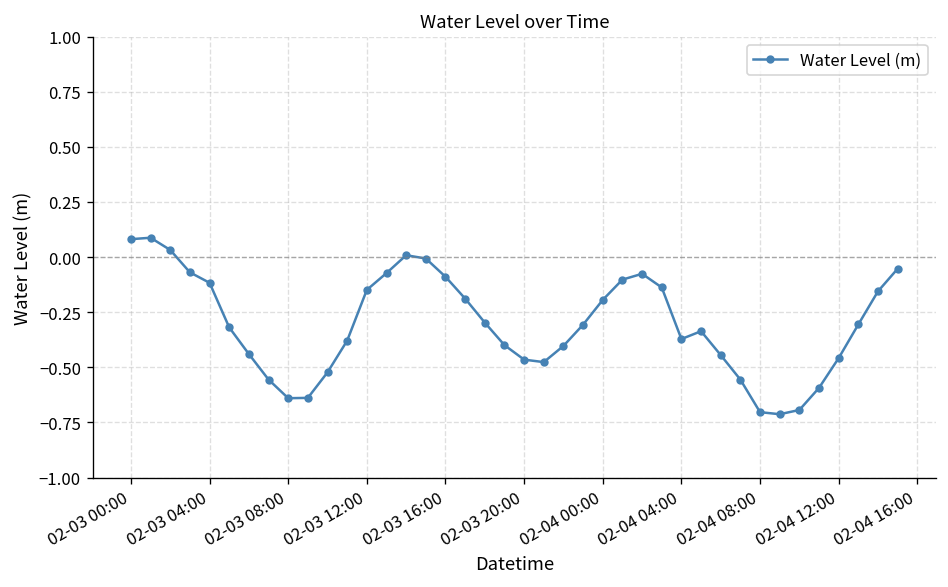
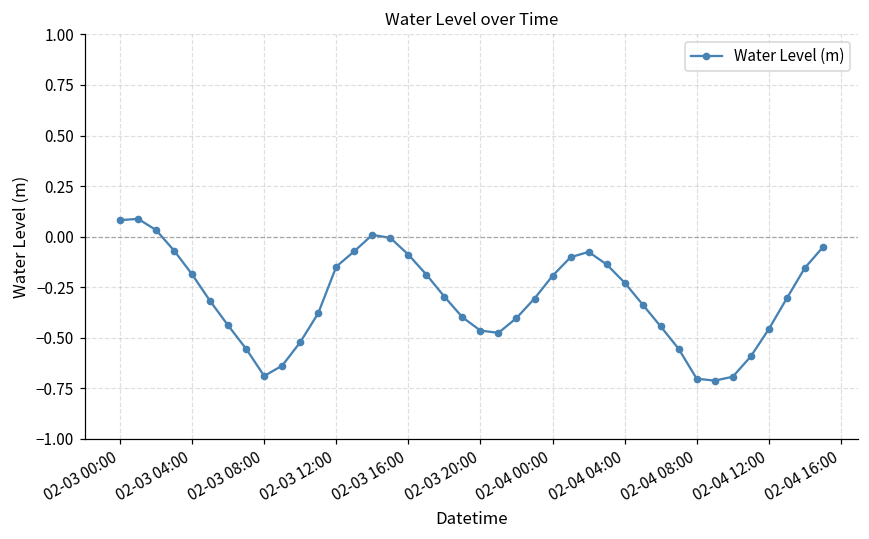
  {
    "02-03 00:00": 0.08,
-   "02-03 04:00": -0.12,
-   "02-03 08:00": -0.64,
+   "02-03 04:00": -0.19,
+   "02-03 08:00": -0.69,
    "02-03 12:00": -0.15,
    "02-03 16:00": -0.09,
    "02-03 20:00": -0.47,
    "02-04 00:00": -0.19,
-   "02-04 04:00": -0.37,
+   "02-04 04:00": -0.23,
    "02-04 08:00": -0.70,
    "02-04 12:00": -0.46
  }
